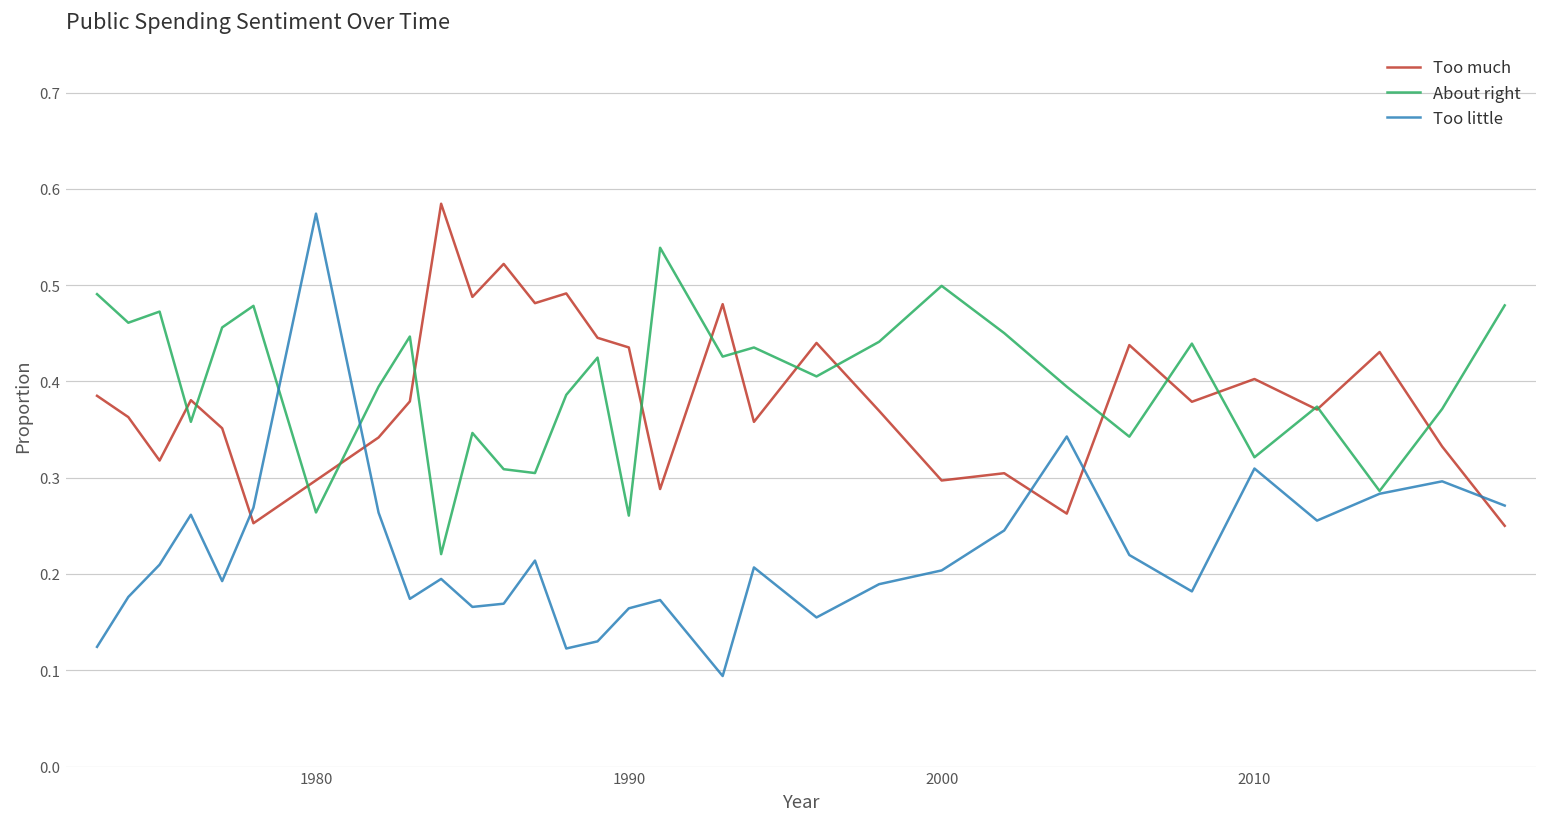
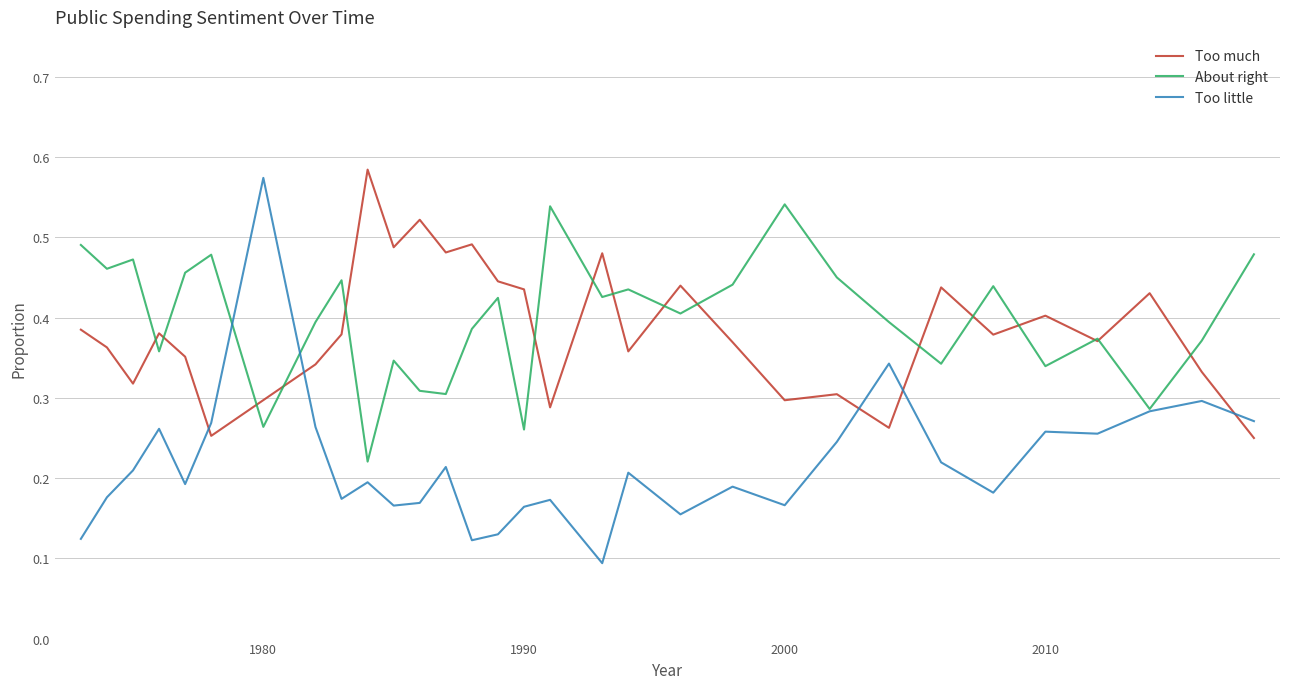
  {
    "Too much": {
      "1980": 0.30,
      "1990": 0.44,
      "2000": 0.30,
      "2010": 0.40
    },
    "About right": {
      "1980": 0.26,
      "1990": 0.26,
-     "2000": 0.50,
-     "2010": 0.32
+     "2000": 0.54,
+     "2010": 0.34
    },
    "Too little": {
      "1980": 0.57,
      "1990": 0.16,
-     "2000": 0.20,
-     "2010": 0.31
+     "2000": 0.17,
+     "2010": 0.26
    }
  }
